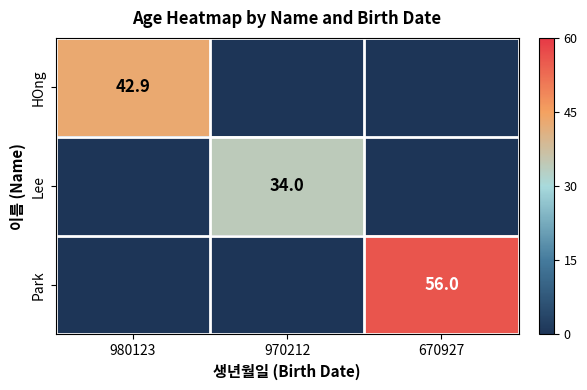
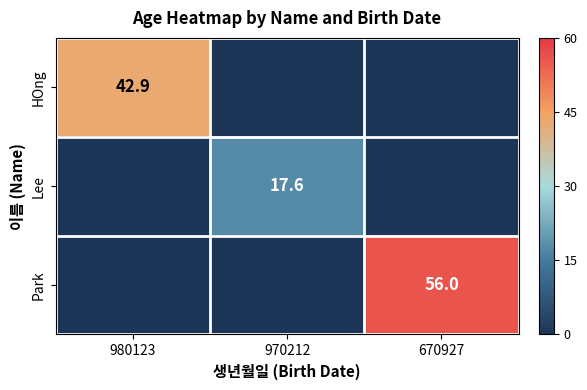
  {
    "HOng": {
      "980123": 42.9
    },
    "Lee": {
-     "970212": 34.0
+     "970212": 17.6
    },
    "Park": {
      "670927": 56.0
    }
  }
